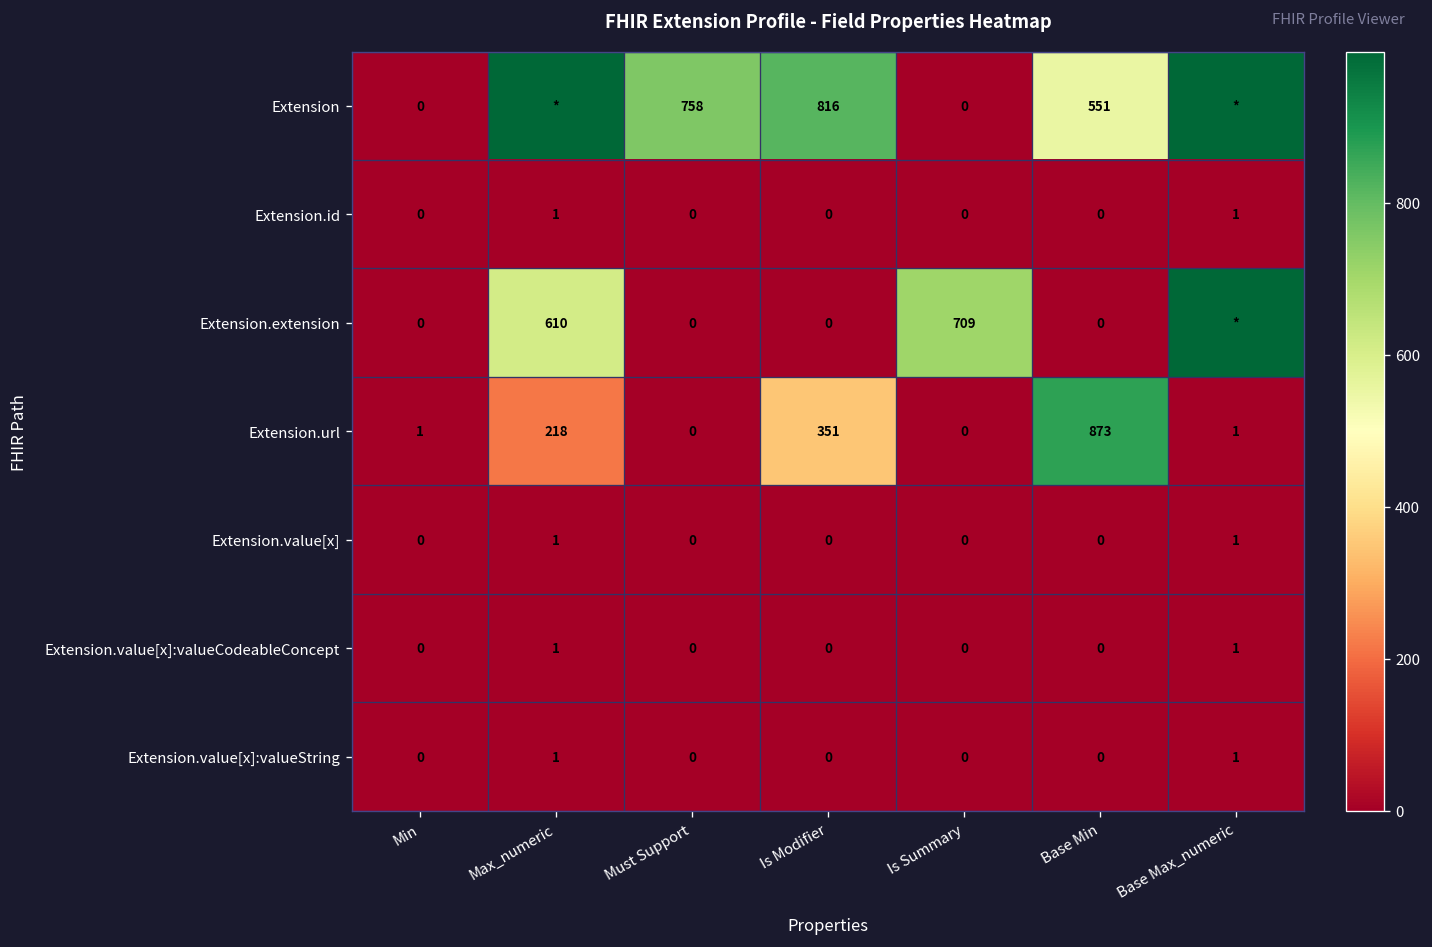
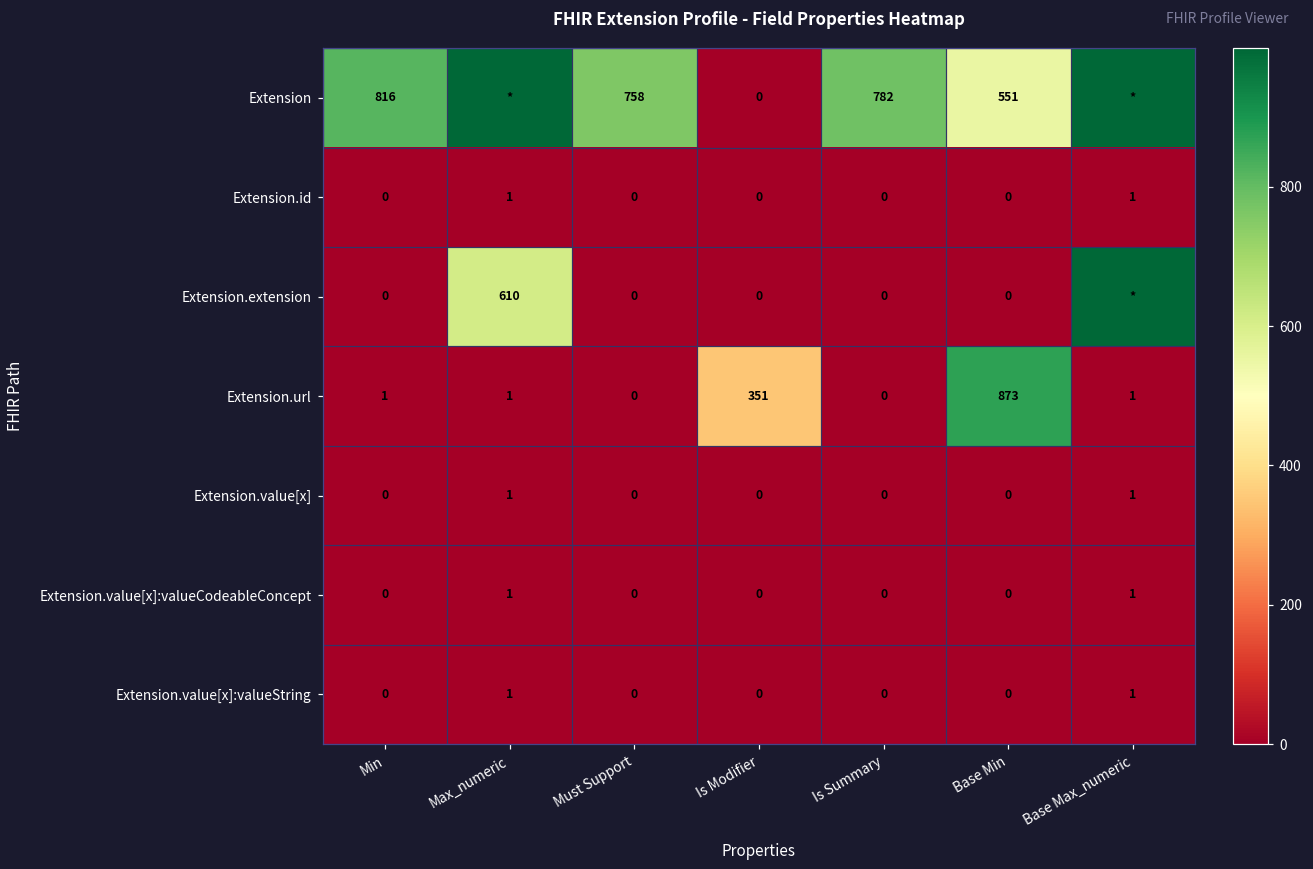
  {
    "Extension": {
-     "Min": 0,
+     "Min": 816,
      "Must Support": 758,
-     "Is Modifier": 816,
-     "Is Summary": 0,
+     "Is Modifier": 0,
+     "Is Summary": 782,
      "Base Min": 551
    },
    "Extension.id": {
      "Min": 0,
      "Max_numeric": 1,
      "Must Support": 0,
      "Is Modifier": 0,
      "Is Summary": 0,
      "Base Min": 0,
      "Base Max_numeric": 1
    },
    "Extension.extension": {
      "Min": 0,
      "Max_numeric": 610,
      "Must Support": 0,
      "Is Modifier": 0,
-     "Is Summary": 709,
+     "Is Summary": 0,
      "Base Min": 0
    },
    "Extension.url": {
      "Min": 1,
-     "Max_numeric": 218,
+     "Max_numeric": 1,
      "Must Support": 0,
      "Is Modifier": 351,
      "Is Summary": 0,
      "Base Min": 873,
      "Base Max_numeric": 1
    },
    "Extension.value[x]": {
      "Min": 0,
      "Max_numeric": 1,
      "Must Support": 0,
      "Is Modifier": 0,
      "Is Summary": 0,
      "Base Min": 0,
      "Base Max_numeric": 1
    },
    "Extension.value[x]:valueCodeableConcept": {
      "Min": 0,
      "Max_numeric": 1,
      "Must Support": 0,
      "Is Modifier": 0,
      "Is Summary": 0,
      "Base Min": 0,
      "Base Max_numeric": 1
    },
    "Extension.value[x]:valueString": {
      "Min": 0,
      "Max_numeric": 1,
      "Must Support": 0,
      "Is Modifier": 0,
      "Is Summary": 0,
      "Base Min": 0,
      "Base Max_numeric": 1
    }
  }
